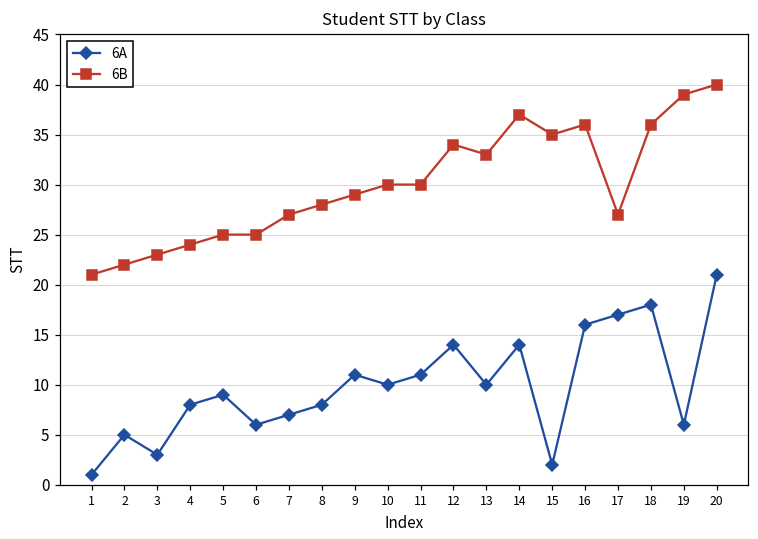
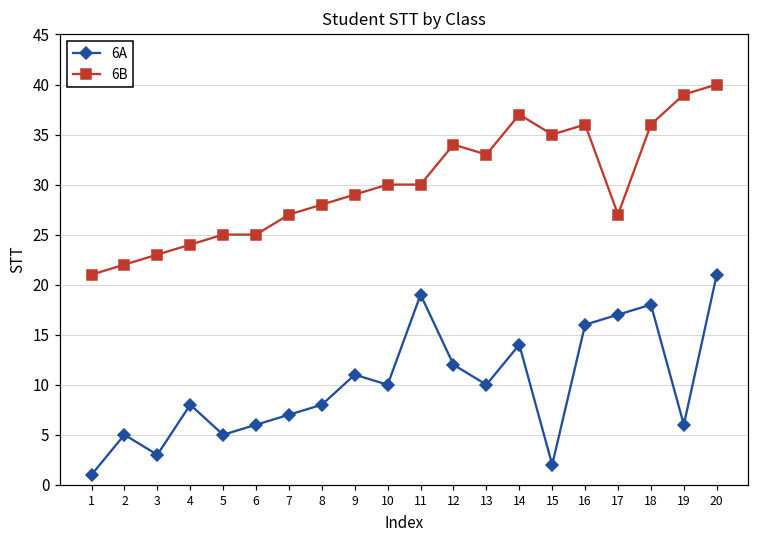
  {
    "6A": {
      "1": 1,
      "2": 5,
      "3": 3,
      "4": 8,
-     "5": 9,
+     "5": 5,
      "6": 6,
      "7": 7,
      "8": 8,
      "9": 11,
      "10": 10,
-     "11": 11,
-     "12": 14,
+     "11": 19,
+     "12": 12,
      "13": 10,
      "14": 14,
      "15": 2,
      "16": 16,
      "17": 17,
      "18": 18,
      "19": 6,
      "20": 21
    },
    "6B": {
      "1": 21,
      "2": 22,
      "3": 23,
      "4": 24,
      "5": 25,
      "6": 25,
      "7": 27,
      "8": 28,
      "9": 29,
      "10": 30,
      "11": 30,
      "12": 34,
      "13": 33,
      "14": 37,
      "15": 35,
      "16": 36,
      "17": 27,
      "18": 36,
      "19": 39,
      "20": 40
    }
  }
